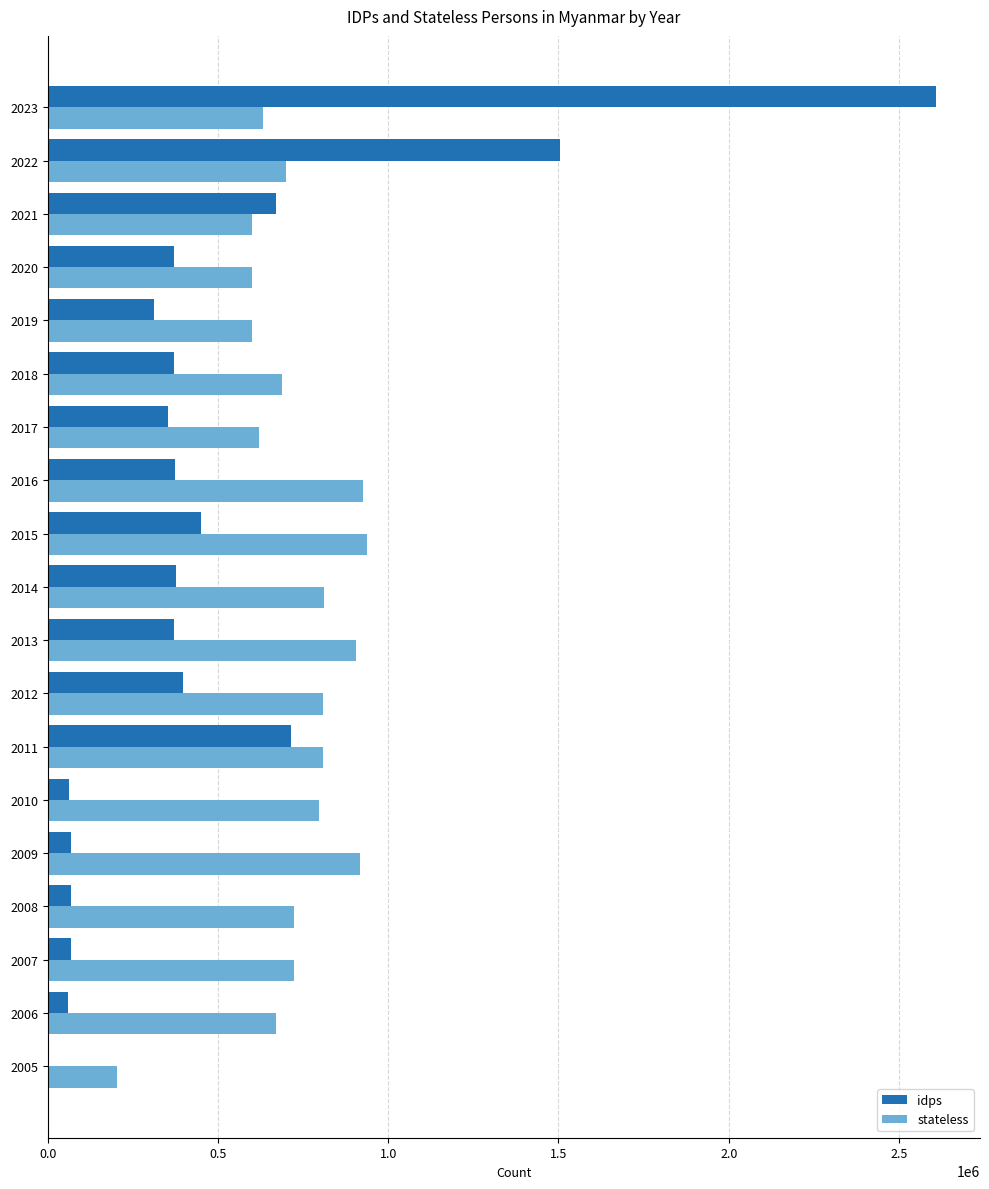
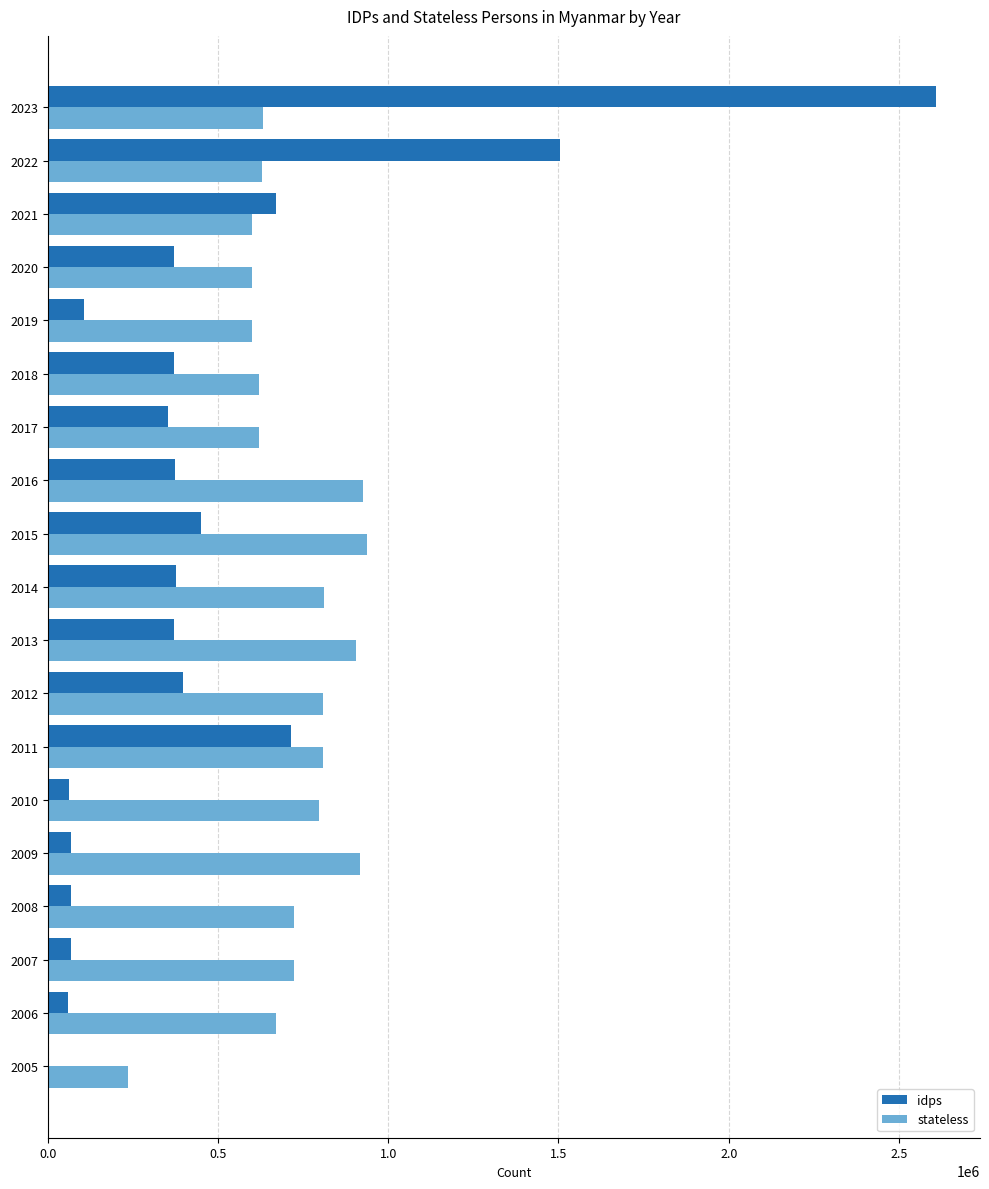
  {
    "idps": {
      "2023": 2610000,
      "2022": 1500000,
      "2021": 670000,
      "2020": 370000,
-     "2019": 310000,
+     "2019": 110000,
      "2018": 370000,
      "2017": 350000,
      "2016": 380000,
      "2015": 450000,
      "2014": 380000,
      "2013": 370000,
      "2012": 400000,
      "2011": 710000,
      "2010": 60000,
      "2009": 70000,
      "2008": 70000,
      "2007": 70000,
      "2006": 60000,
      "2005": 0
    },
    "stateless": {
      "2023": 630000,
-     "2022": 700000,
+     "2022": 630000,
      "2021": 600000,
      "2020": 600000,
      "2019": 600000,
-     "2018": 690000,
+     "2018": 620000,
      "2017": 620000,
      "2016": 930000,
      "2015": 940000,
      "2014": 810000,
      "2013": 910000,
      "2012": 810000,
      "2011": 810000,
      "2010": 800000,
      "2009": 920000,
      "2008": 720000,
      "2007": 720000,
      "2006": 670000,
-     "2005": 200000
+     "2005": 240000
    }
  }
